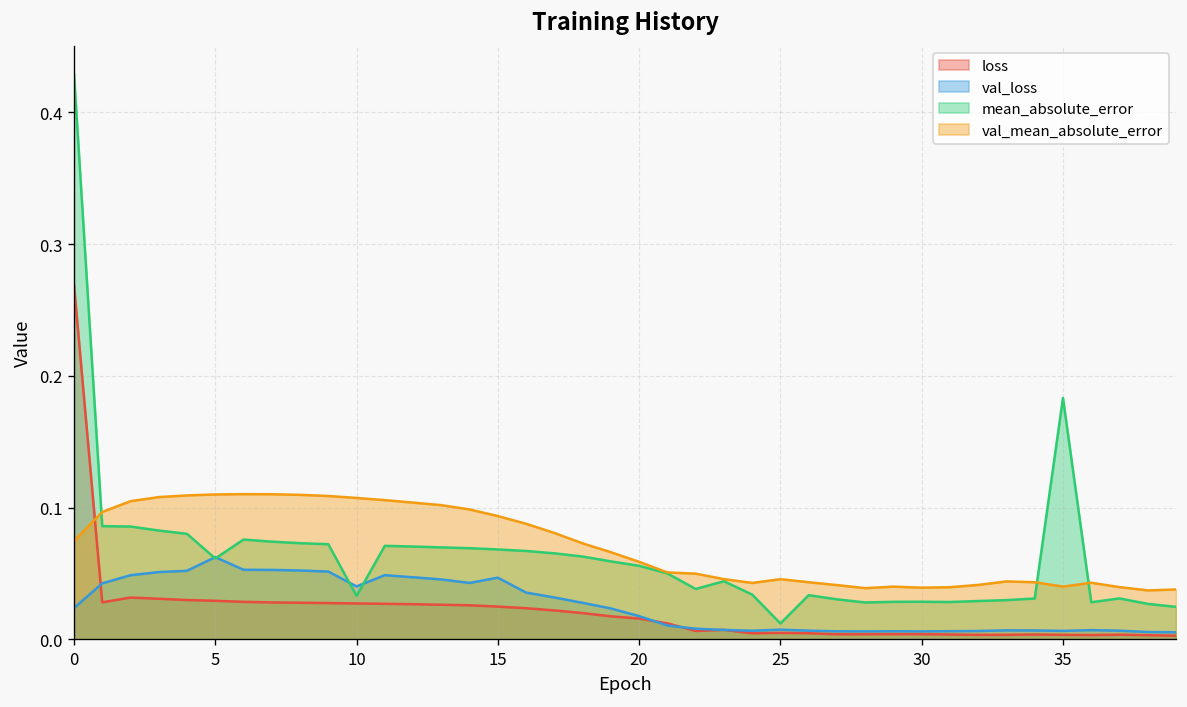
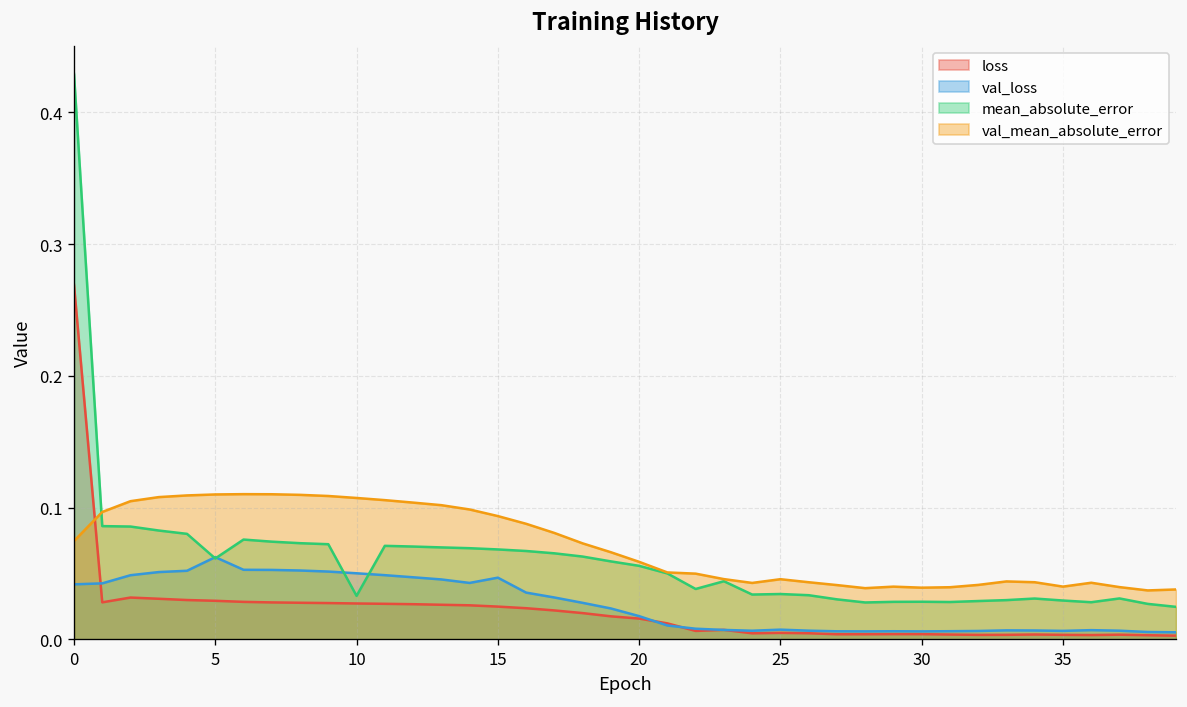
  {
    "val_loss": {
-     "0": 0.024,
-     "10": 0.040,
+     "0": 0.042,
+     "10": 0.050,
      "15": 0.047,
      "25": 0.007,
      "35": 0.007
    },
    "mean_absolute_error": {
      "0": 0.429,
      "10": 0.033,
      "15": 0.068,
      "20": 0.056,
-     "25": 0.012,
+     "25": 0.034,
      "30": 0.029,
-     "35": 0.183
+     "35": 0.030
    }
  }
